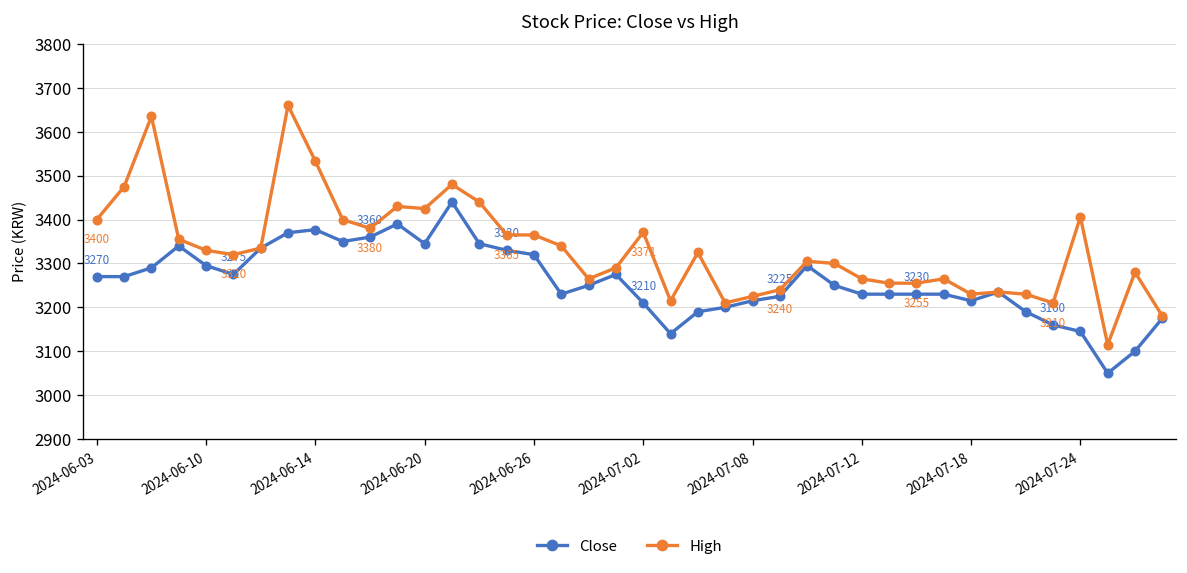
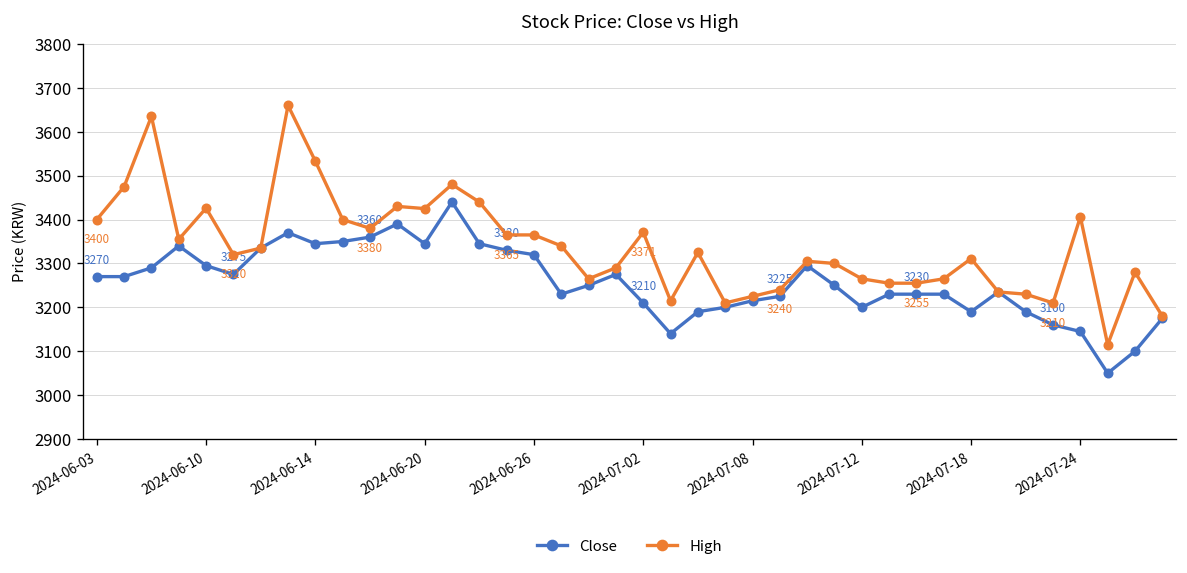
  {
    "Close": {
      "2024-06-10": 3300,
-     "2024-06-14": 3380,
+     "2024-06-14": 3350,
      "2024-06-20": 3350,
      "2024-06-26": 3320,
      "2024-07-08": 3220,
-     "2024-07-12": 3230,
-     "2024-07-18": 3220,
+     "2024-07-12": 3200,
+     "2024-07-18": 3190,
      "2024-07-24": 3150
    },
    "High": {
-     "2024-06-10": 3330,
+     "2024-06-10": 3430,
      "2024-06-14": 3530,
      "2024-06-20": 3430,
      "2024-07-12": 3270,
-     "2024-07-18": 3230,
+     "2024-07-18": 3310,
      "2024-07-24": 3410
    }
  }
